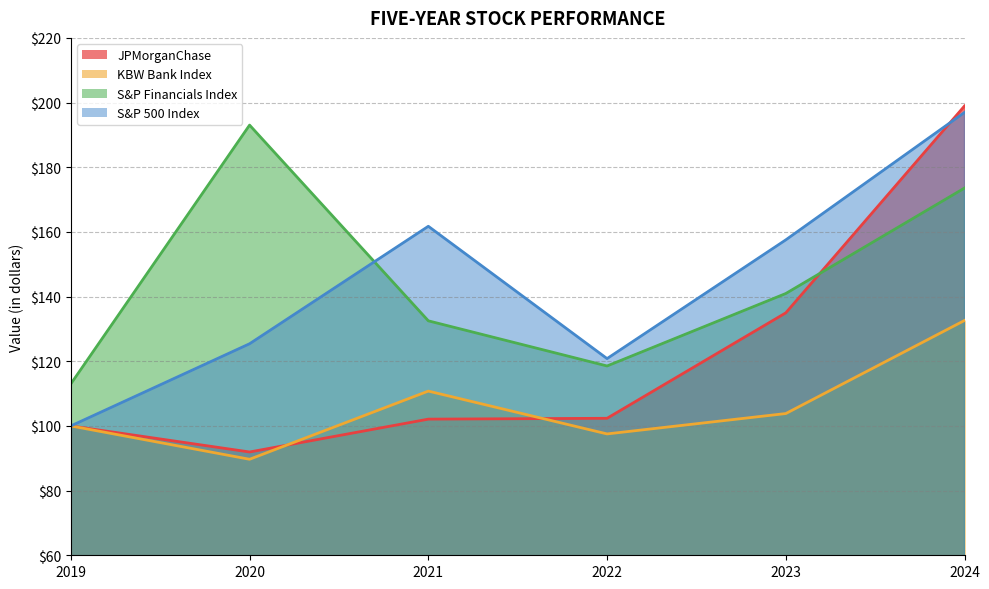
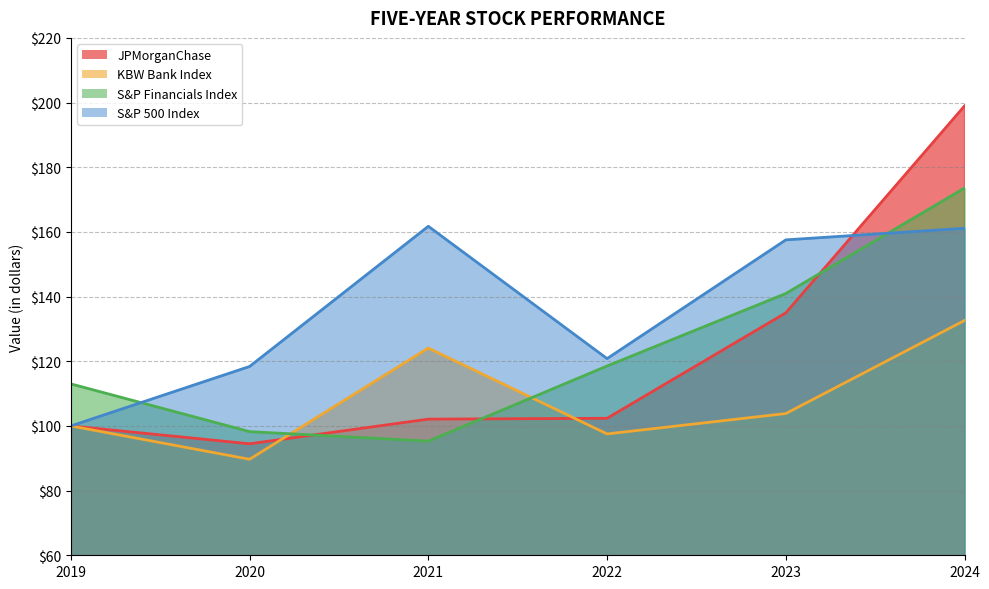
  {
    "JPMorganChase": {
-     "2020": "$92",
+     "2020": "$94",
      "2021": "$102",
      "2022": "$102",
      "2023": "$135",
      "2024": "$199"
    },
    "KBW Bank Index": {
      "2020": "$90",
-     "2021": "$111",
+     "2021": "$124",
      "2022": "$98",
      "2023": "$104",
      "2024": "$133"
    },
    "S&P Financials Index": {
      "2019": "$113",
-     "2020": "$193",
-     "2021": "$133",
+     "2020": "$98",
+     "2021": "$95",
      "2022": "$119",
      "2023": "$141",
      "2024": "$174"
    },
    "S&P 500 Index": {
-     "2020": "$125",
+     "2020": "$118",
      "2021": "$162",
      "2022": "$121",
      "2023": "$158",
-     "2024": "$197"
+     "2024": "$161"
    }
  }
